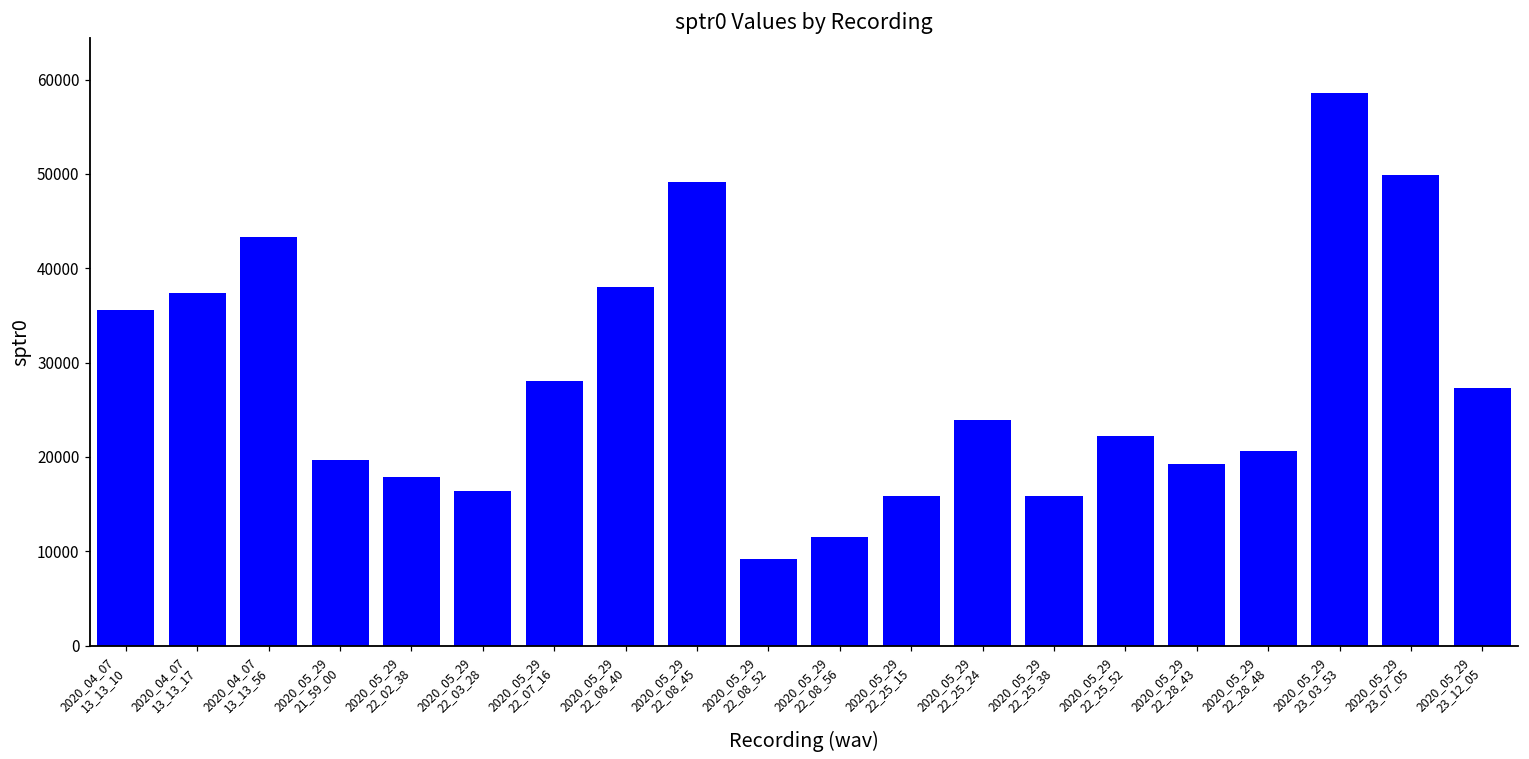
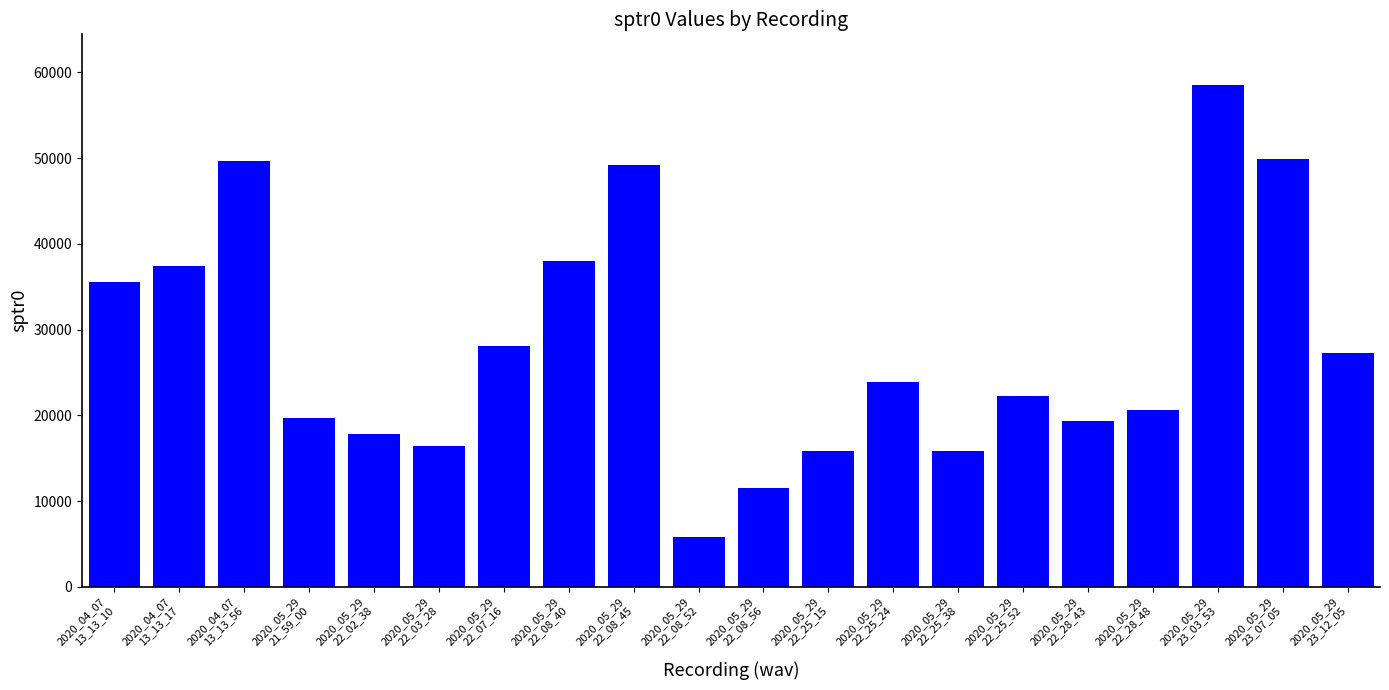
  {
    "2020_04_07 13_13_10": 36000,
    "2020_04_07 13_13_17": 37000,
-   "2020_04_07 13_13_56": 43000,
+   "2020_04_07 13_13_56": 50000,
    "2020_05_29 21_59_00": 20000,
    "2020_05_29 22_02_38": 18000,
    "2020_05_29 22_03_28": 16000,
    "2020_05_29 22_07_16": 28000,
    "2020_05_29 22_08_40": 38000,
    "2020_05_29 22_08_45": 49000,
-   "2020_05_29 22_08_52": 9000,
+   "2020_05_29 22_08_52": 6000,
    "2020_05_29 22_08_56": 12000,
    "2020_05_29 22_25_15": 16000,
    "2020_05_29 22_25_24": 24000,
    "2020_05_29 22_25_38": 16000,
    "2020_05_29 22_25_52": 22000,
    "2020_05_29 22_28_43": 19000,
    "2020_05_29 22_28_48": 21000,
    "2020_05_29 23_03_53": 59000,
    "2020_05_29 23_07_05": 50000,
    "2020_05_29 23_12_05": 27000
  }
